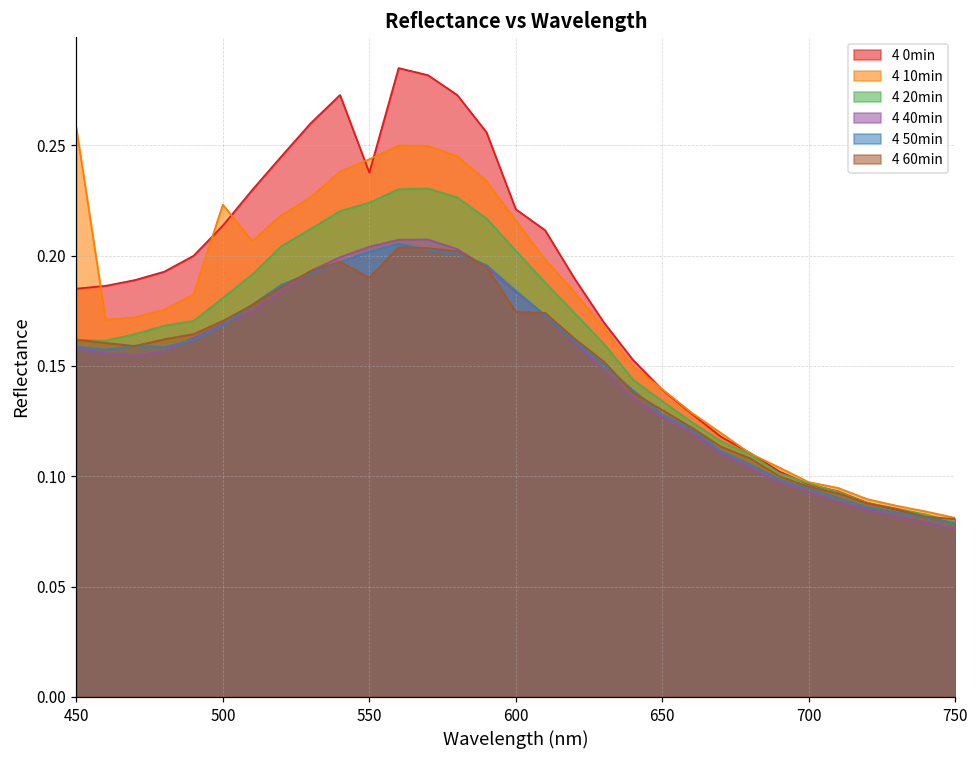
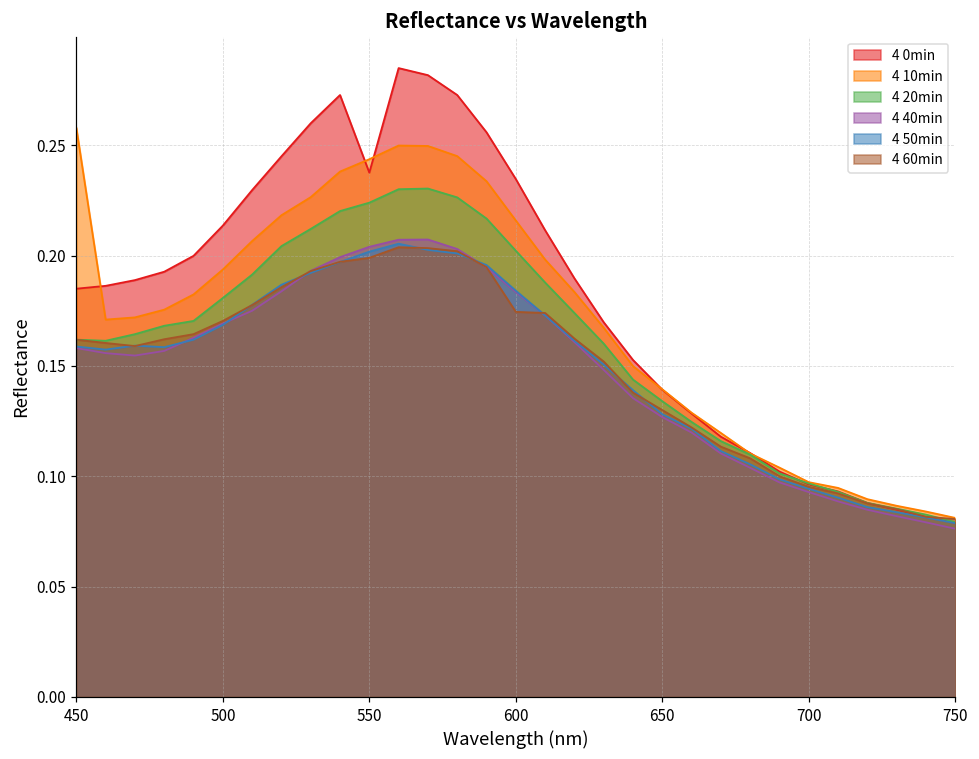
  {
    "4 0min": {
      "450": 0.185,
      "500": 0.214,
      "550": 0.238,
-     "600": 0.221
+     "600": 0.235
    },
    "4 10min": {
      "450": 0.258,
-     "500": 0.223,
+     "500": 0.194,
      "550": 0.244,
      "600": 0.216
    },
    "4 20min": {
      "500": 0.181,
      "550": 0.224,
      "600": 0.202,
      "650": 0.134
    },
    "4 40min": {
      "550": 0.204,
      "650": 0.127,
      "700": 0.093,
      "750": 0.076
    },
    "4 50min": {
      "550": 0.202,
      "650": 0.128
    },
    "4 60min": {
-     "550": 0.190,
+     "550": 0.199,
      "600": 0.175,
      "650": 0.130
    }
  }
